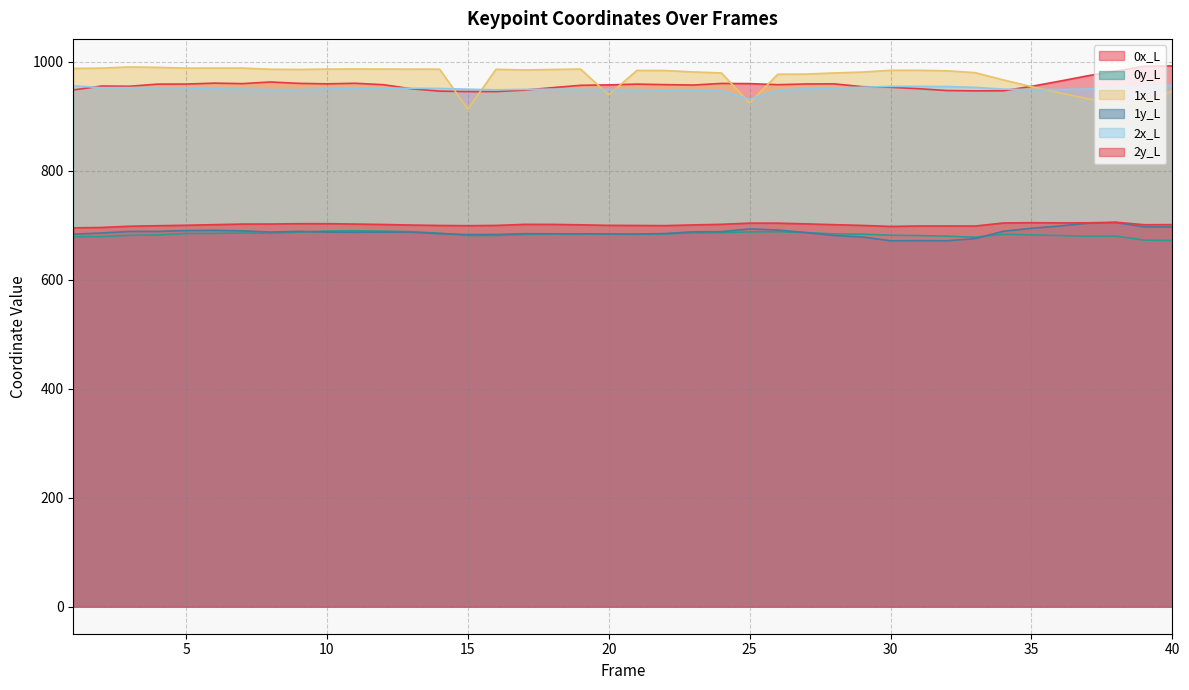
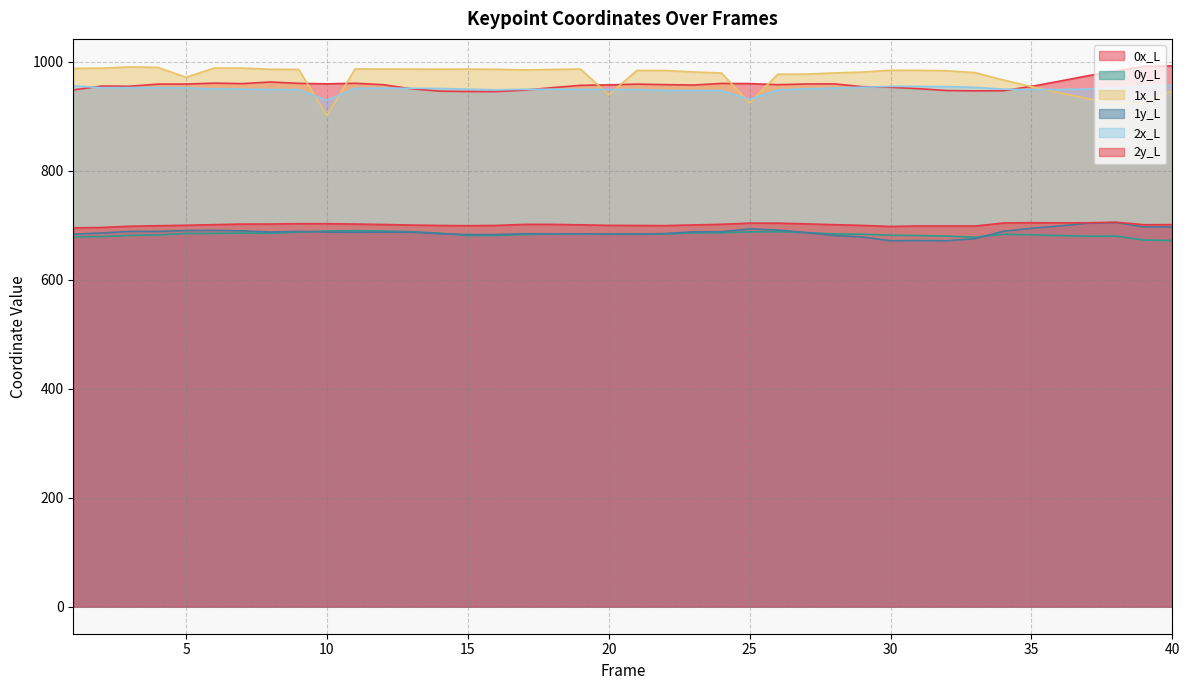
  {
    "1x_L": {
-     "5": 990,
-     "10": 990,
-     "15": 910,
+     "5": 970,
+     "10": 900,
+     "15": 990,
      "20": 940,
      "25": 920,
      "30": 980,
      "40": 950
    },
    "2x_L": {
      "5": 950,
-     "10": 950,
+     "10": 930,
      "20": 950,
      "25": 930,
      "35": 950,
      "40": 960
    }
  }
